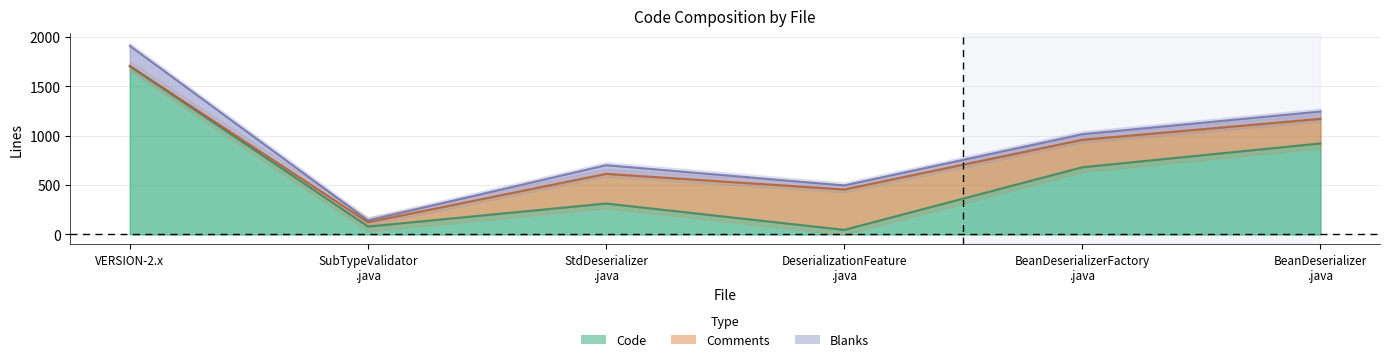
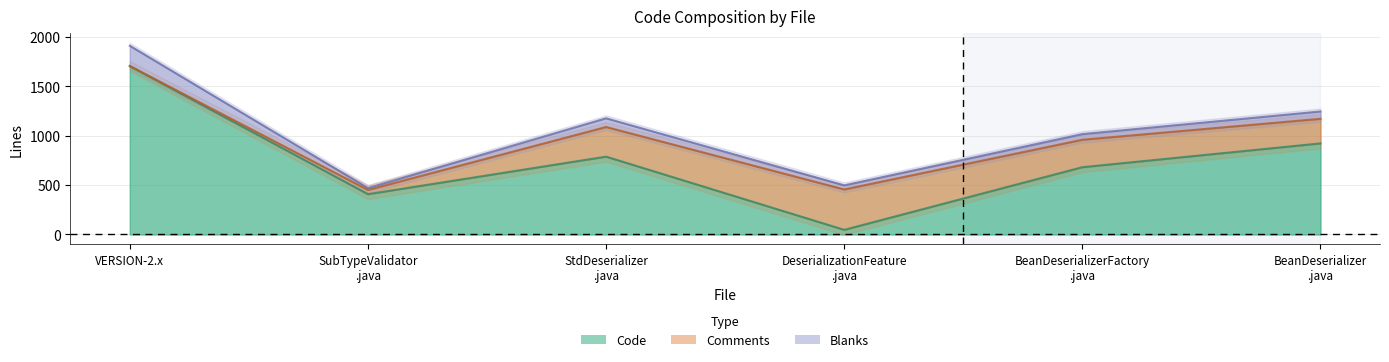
  {
    "Code": {
-     "SubTypeValidator .java": 100,
-     "StdDeserializer .java": 300,
+     "SubTypeValidator .java": 400,
+     "StdDeserializer .java": 800,
      "DeserializationFeature .java": 0,
      "BeanDeserializerFactory .java": 700,
      "BeanDeserializer .java": 900
    }
  }
